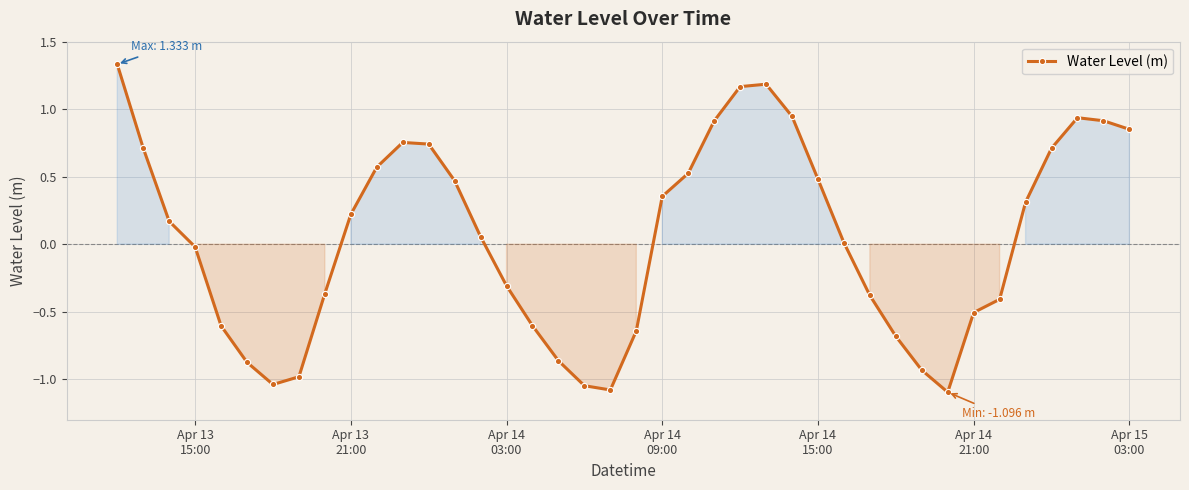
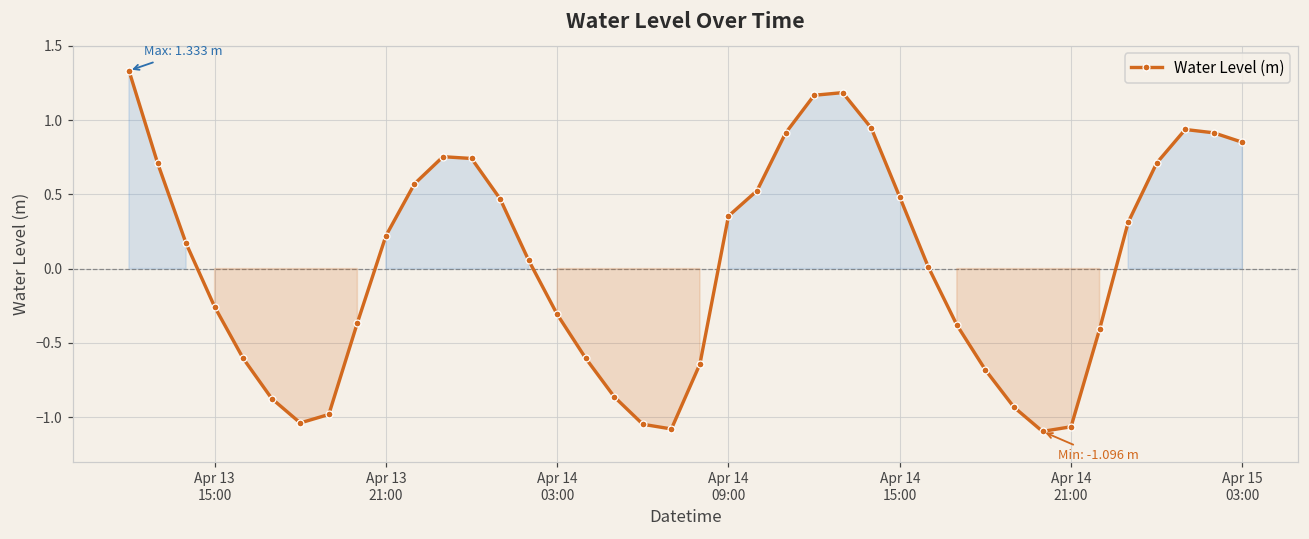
  {
-   "Apr 13 15:00": -0.02,
+   "Apr 13 15:00": -0.26,
    "Apr 13 21:00": 0.22,
    "Apr 14 03:00": -0.31,
    "Apr 14 09:00": 0.35,
    "Apr 14 15:00": 0.48,
-   "Apr 14 21:00": -0.51,
+   "Apr 14 21:00": -1.06,
    "Apr 15 03:00": 0.85
  }
